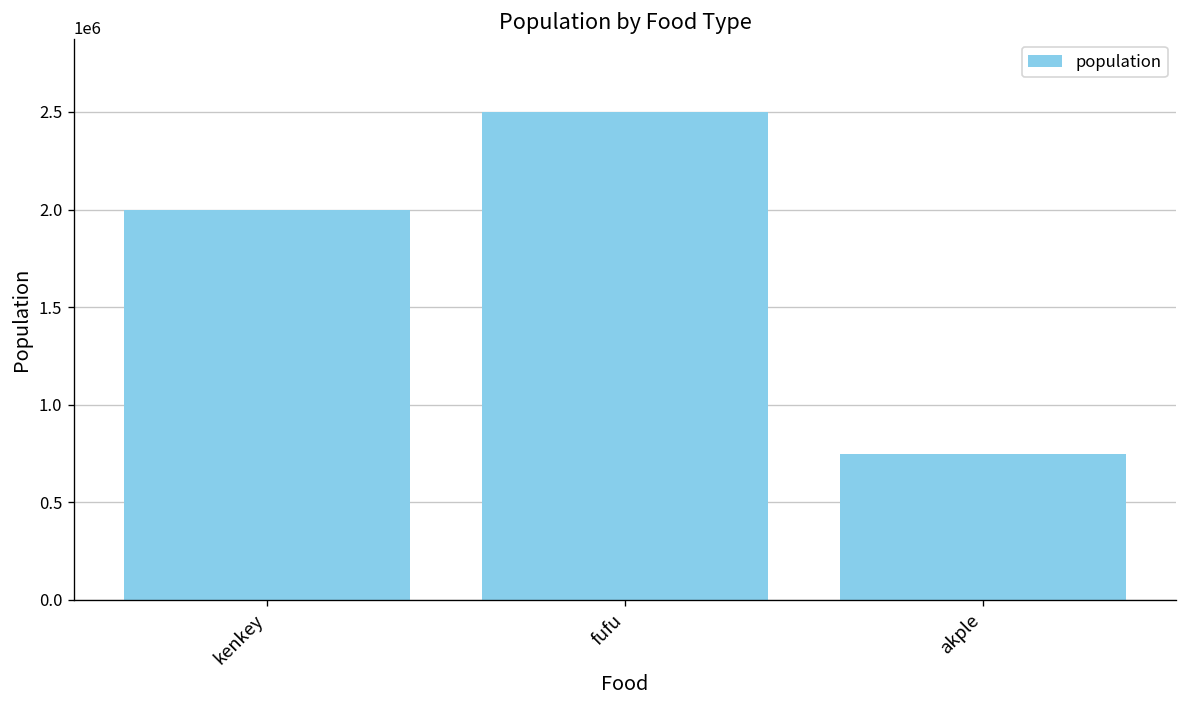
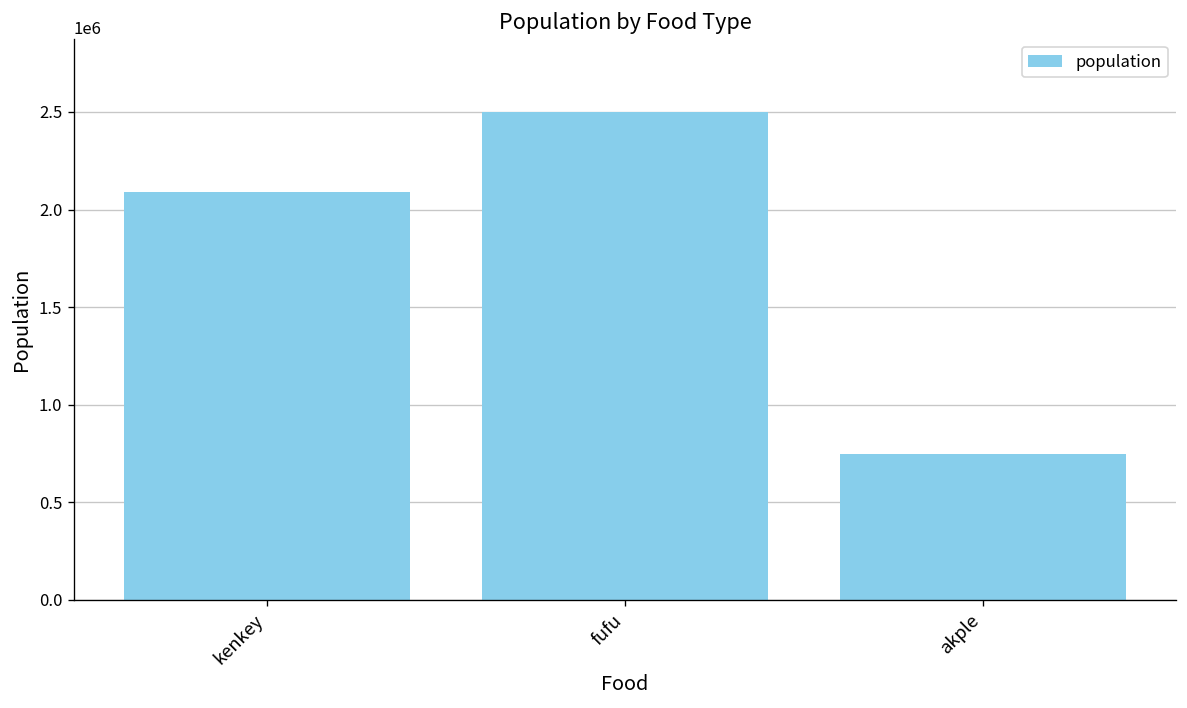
  {
-   "kenkey": 2000000,
+   "kenkey": 2090000,
    "fufu": 2500000,
    "akple": 750000
  }
